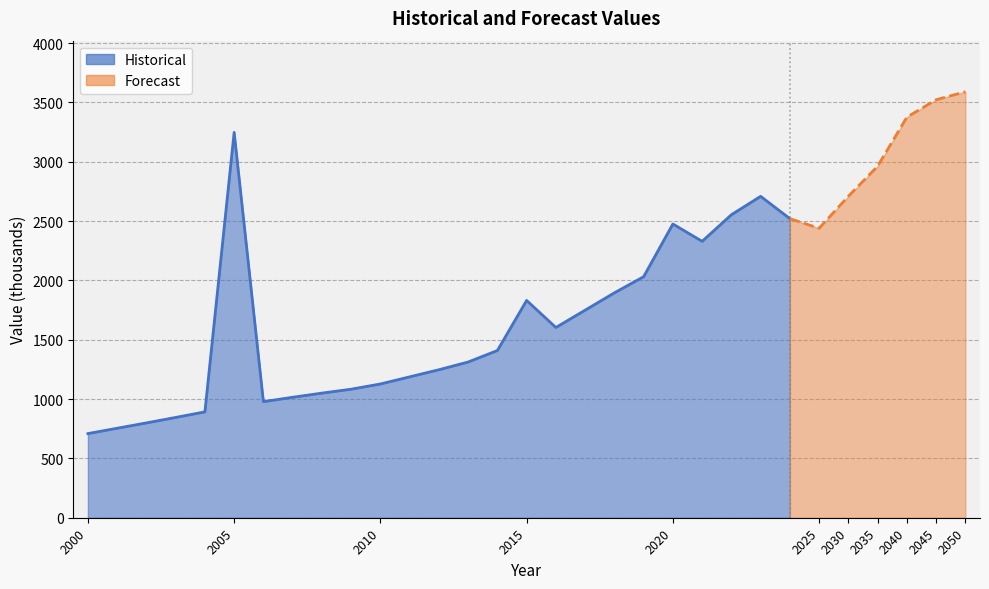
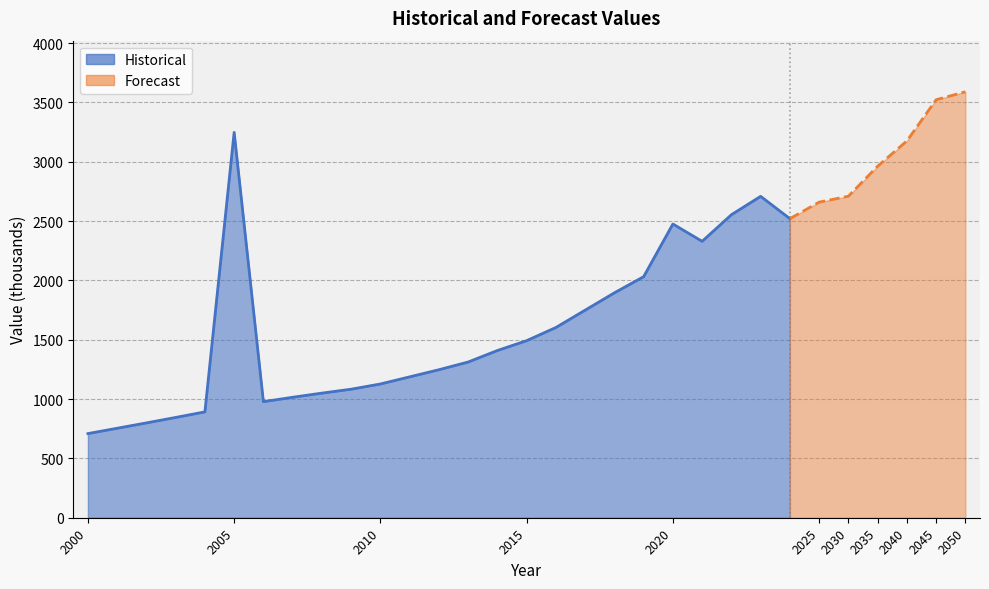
  {
    "Historical": {
      "2000": 710,
      "2005": 3250,
      "2010": 1130,
-     "2015": 1830,
+     "2015": 1490,
      "2020": 2480
    },
    "Forecast": {
-     "2025": 2440,
+     "2025": 2660,
      "2030": 2710,
      "2035": 2960,
-     "2040": 3380,
+     "2040": 3180,
      "2045": 3520,
      "2050": 3590
    }
  }
